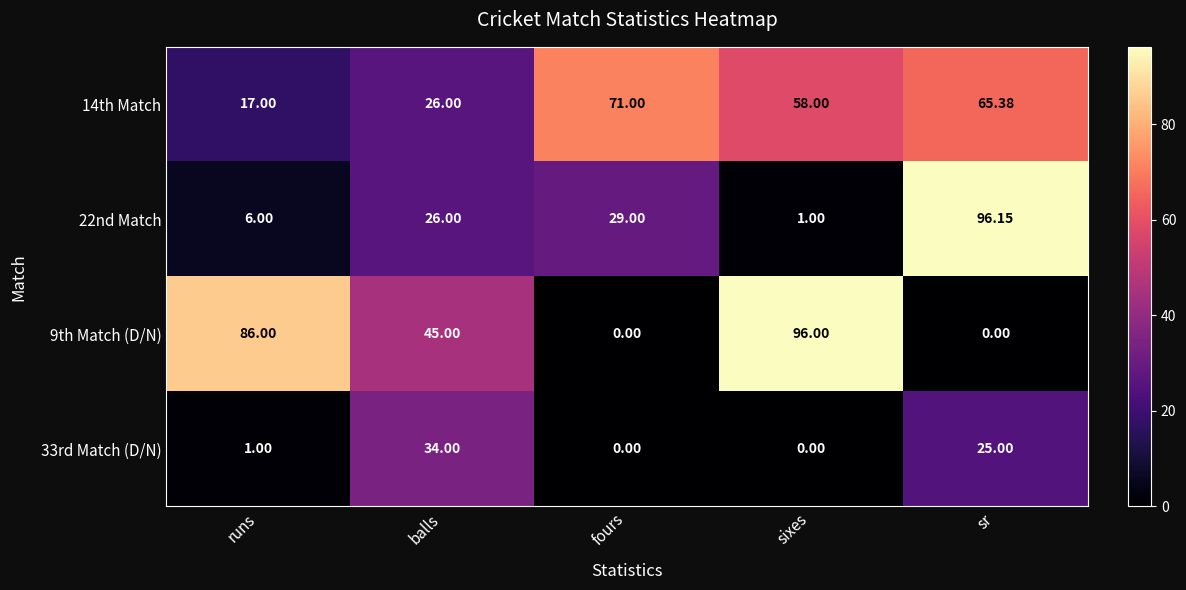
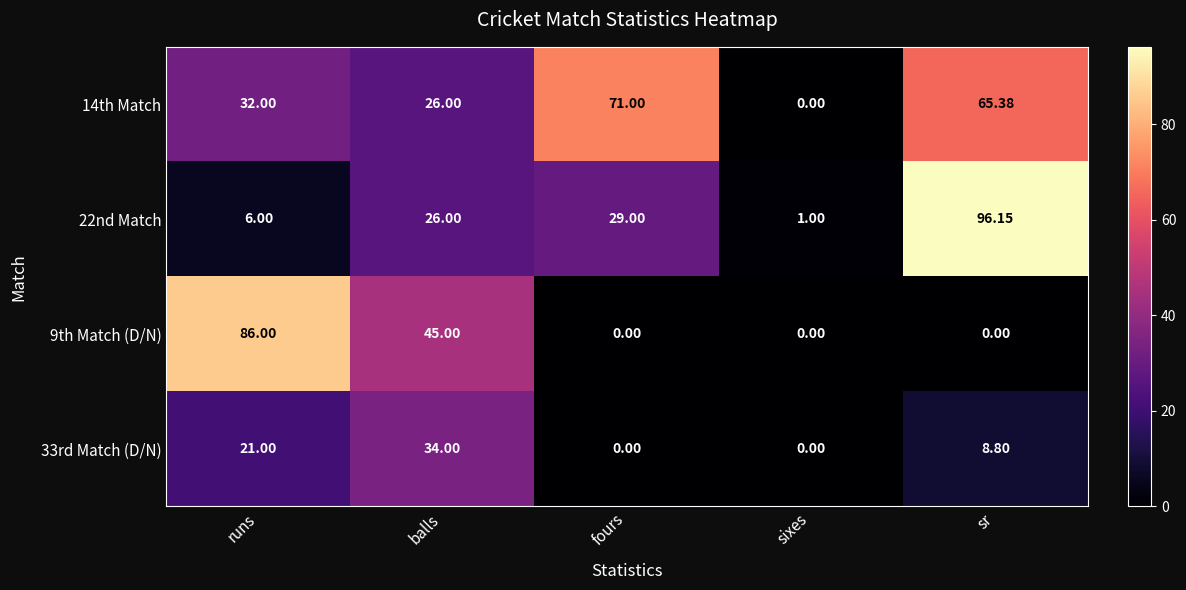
  {
    "14th Match": {
-     "runs": 17.00,
+     "runs": 32.00,
      "balls": 26.00,
      "fours": 71.00,
-     "sixes": 58.00,
+     "sixes": 0.00,
      "sr": 65.38
    },
    "22nd Match": {
      "runs": 6.00,
      "balls": 26.00,
      "fours": 29.00,
      "sixes": 1.00,
      "sr": 96.15
    },
    "9th Match (D/N)": {
      "runs": 86.00,
      "balls": 45.00,
      "fours": 0.00,
-     "sixes": 96.00,
+     "sixes": 0.00,
      "sr": 0.00
    },
    "33rd Match (D/N)": {
-     "runs": 1.00,
+     "runs": 21.00,
      "balls": 34.00,
      "fours": 0.00,
      "sixes": 0.00,
-     "sr": 25.00
+     "sr": 8.80
    }
  }
